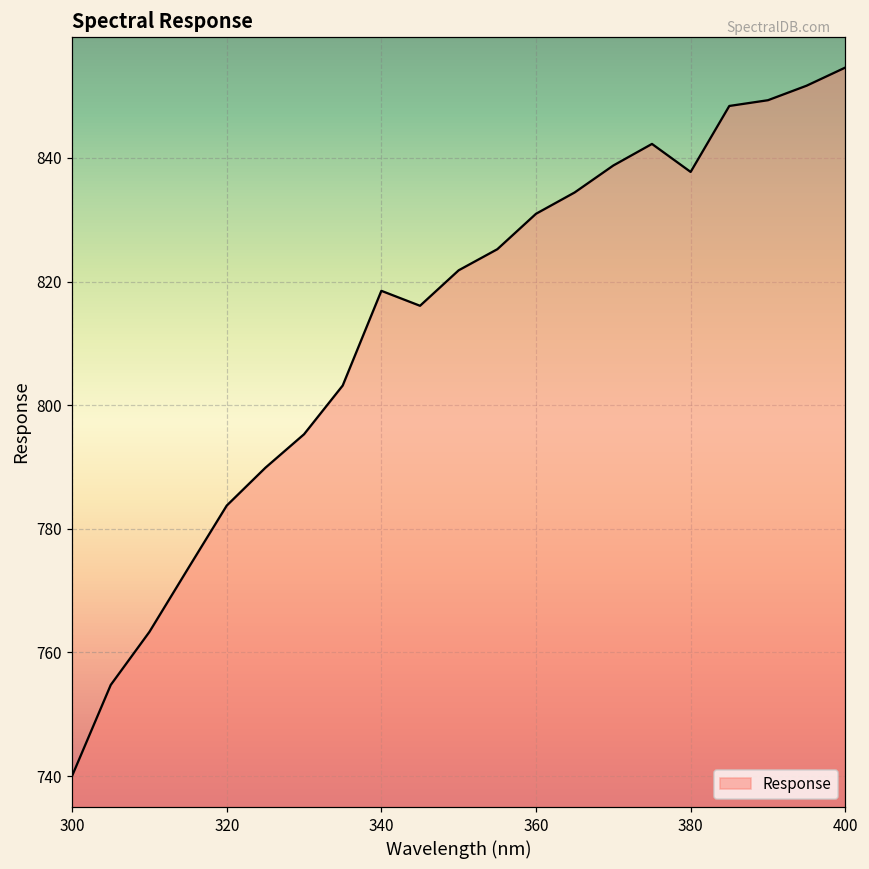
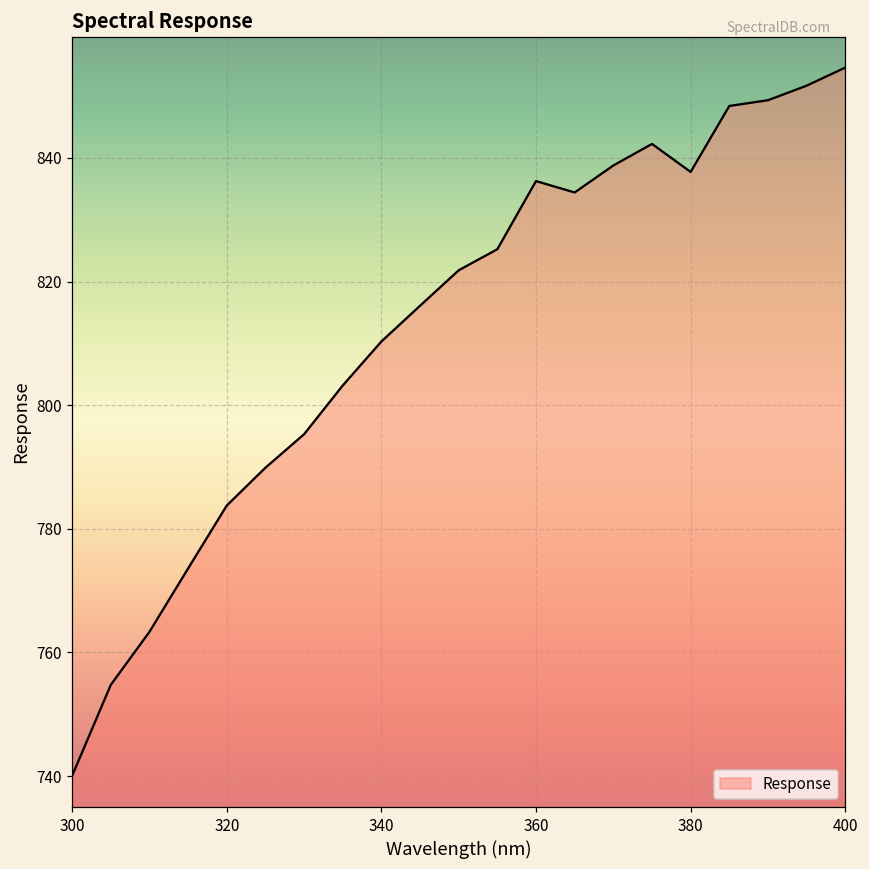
  {
    "300": 740,
    "320": 784,
-   "340": 819,
-   "360": 831,
+   "340": 810,
+   "360": 836,
    "380": 838,
    "400": 855
  }
